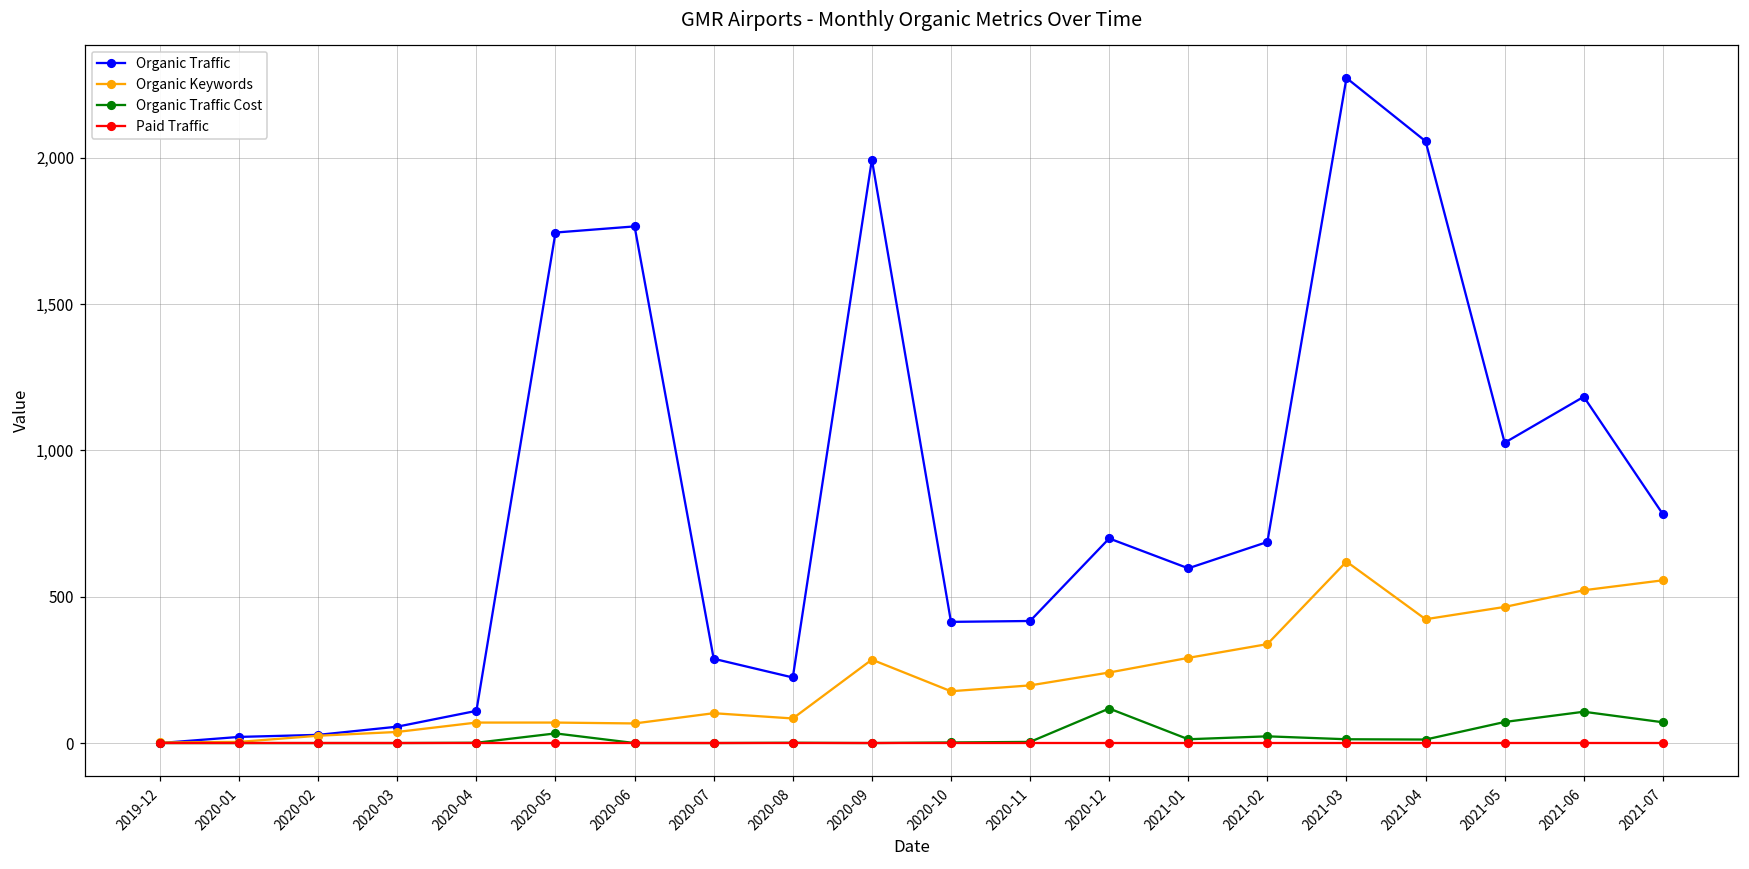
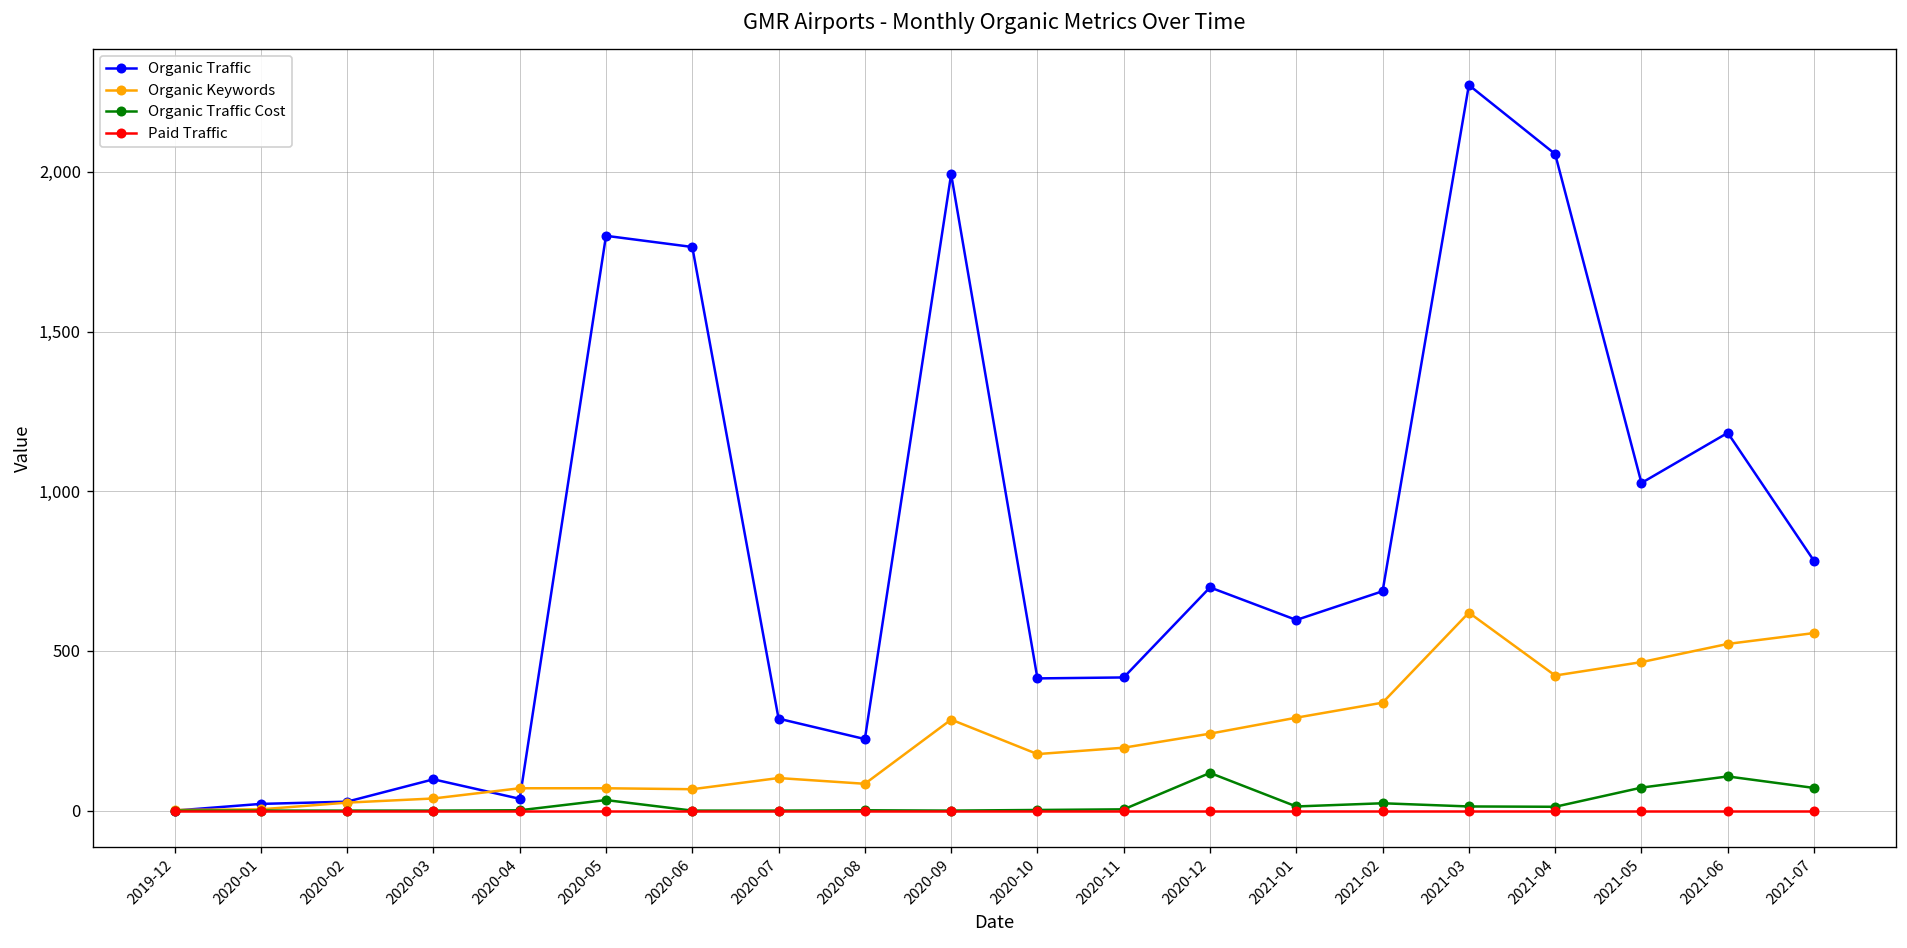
  {
    "Organic Traffic": {
      "2020-01": "20",
-     "2020-03": "60",
-     "2020-04": "110",
-     "2020-05": "1,740",
+     "2020-03": "100",
+     "2020-04": "40",
+     "2020-05": "1,800",
      "2020-06": "1,770",
      "2020-07": "290",
      "2020-08": "220",
      "2020-09": "1,990",
      "2020-10": "410",
      "2020-11": "420",
      "2020-12": "700",
      "2021-01": "600",
      "2021-02": "690",
      "2021-03": "2,270",
      "2021-04": "2,060",
      "2021-05": "1,030",
      "2021-06": "1,180",
      "2021-07": "780"
    },
    "Organic Keywords": {
      "2020-03": "40",
      "2020-04": "70",
      "2020-05": "70",
      "2020-06": "70",
      "2020-07": "100",
      "2020-08": "80",
      "2020-09": "290",
      "2020-10": "180",
      "2020-11": "200",
      "2020-12": "240",
      "2021-01": "290",
      "2021-02": "340",
      "2021-03": "620",
      "2021-04": "420",
      "2021-05": "470",
      "2021-06": "520",
      "2021-07": "560"
    },
    "Organic Traffic Cost": {
      "2020-05": "30",
      "2020-12": "120",
      "2021-01": "10",
      "2021-02": "20",
      "2021-03": "10",
      "2021-04": "10",
      "2021-05": "70",
      "2021-06": "110",
      "2021-07": "70"
    },
    "Paid Traffic": {
      "2020-05": "0",
      "2020-12": "0",
      "2021-01": "0",
      "2021-02": "0",
      "2021-03": "0",
      "2021-04": "0",
      "2021-05": "0",
      "2021-06": "0",
      "2021-07": "0"
    }
  }
